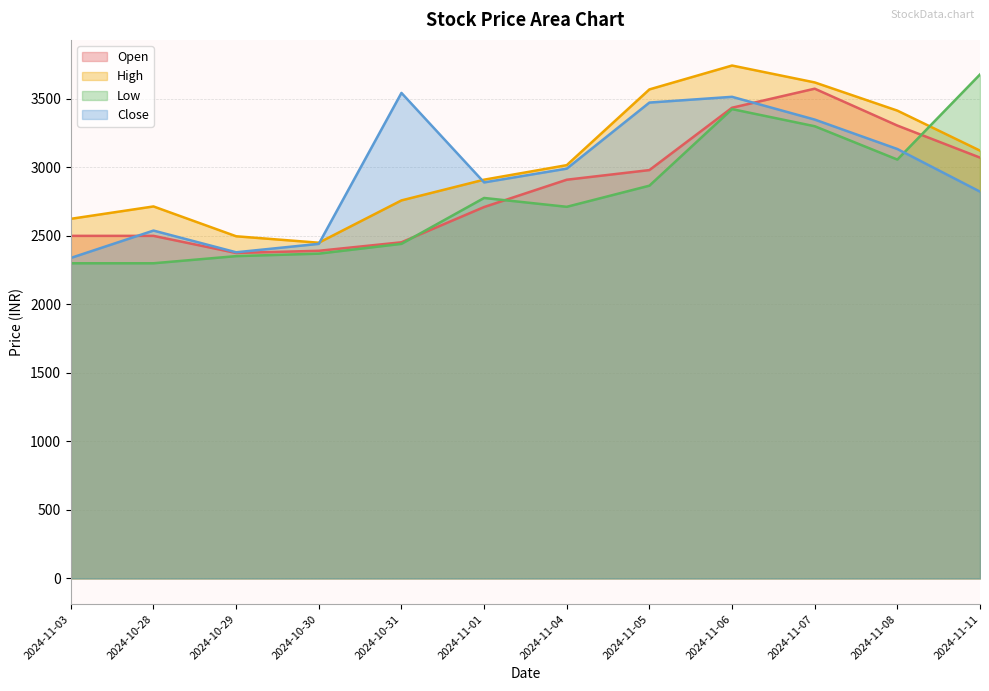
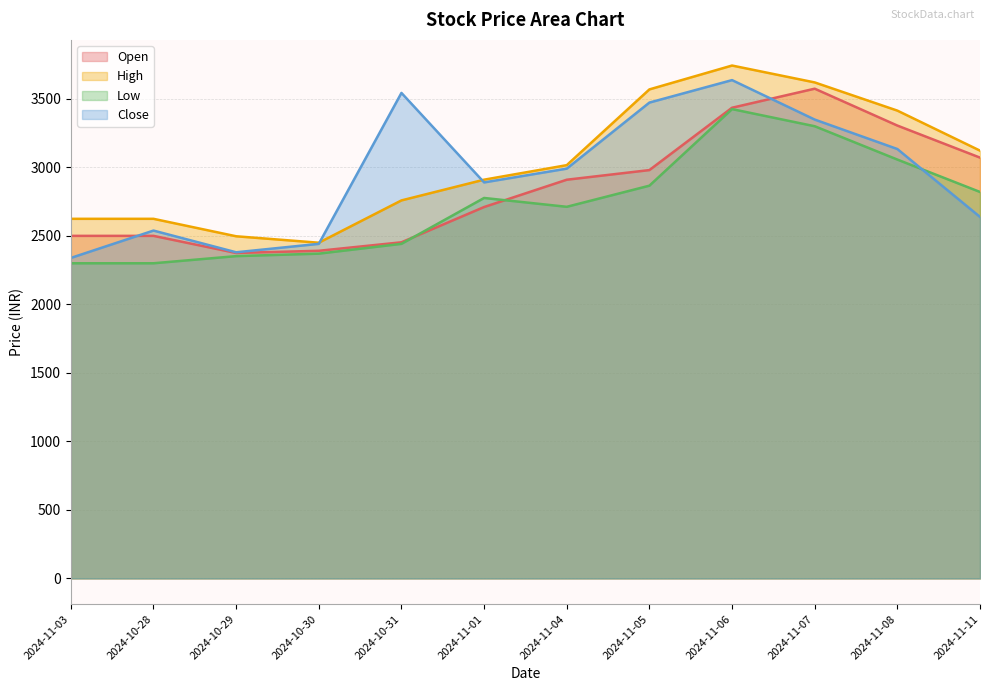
  {
    "Open": {
      "2024-11-03": 2500,
      "2024-10-28": 2500,
      "2024-10-30": 2390,
      "2024-11-01": 2710,
      "2024-11-04": 2910,
      "2024-11-05": 2980,
      "2024-11-07": 3570,
      "2024-11-08": 3300,
      "2024-11-11": 3070
    },
    "High": {
      "2024-11-03": 2620,
-     "2024-10-28": 2710,
+     "2024-10-28": 2620,
      "2024-10-29": 2500,
      "2024-10-31": 2760,
      "2024-11-01": 2910,
      "2024-11-04": 3020,
      "2024-11-05": 3570,
      "2024-11-06": 3740,
      "2024-11-07": 3620,
      "2024-11-08": 3410,
      "2024-11-11": 3120
    },
    "Low": {
      "2024-11-03": 2300,
      "2024-10-28": 2300,
      "2024-10-29": 2350,
      "2024-10-30": 2370,
      "2024-11-01": 2780,
      "2024-11-04": 2710,
      "2024-11-05": 2870,
      "2024-11-07": 3300,
      "2024-11-08": 3060,
-     "2024-11-11": 3680
+     "2024-11-11": 2820
    },
    "Close": {
      "2024-11-03": 2340,
      "2024-10-28": 2540,
      "2024-10-31": 3540,
      "2024-11-01": 2890,
      "2024-11-04": 2990,
      "2024-11-05": 3470,
-     "2024-11-06": 3510,
+     "2024-11-06": 3640,
      "2024-11-07": 3350,
      "2024-11-08": 3130,
-     "2024-11-11": 2820
+     "2024-11-11": 2640
    }
  }
